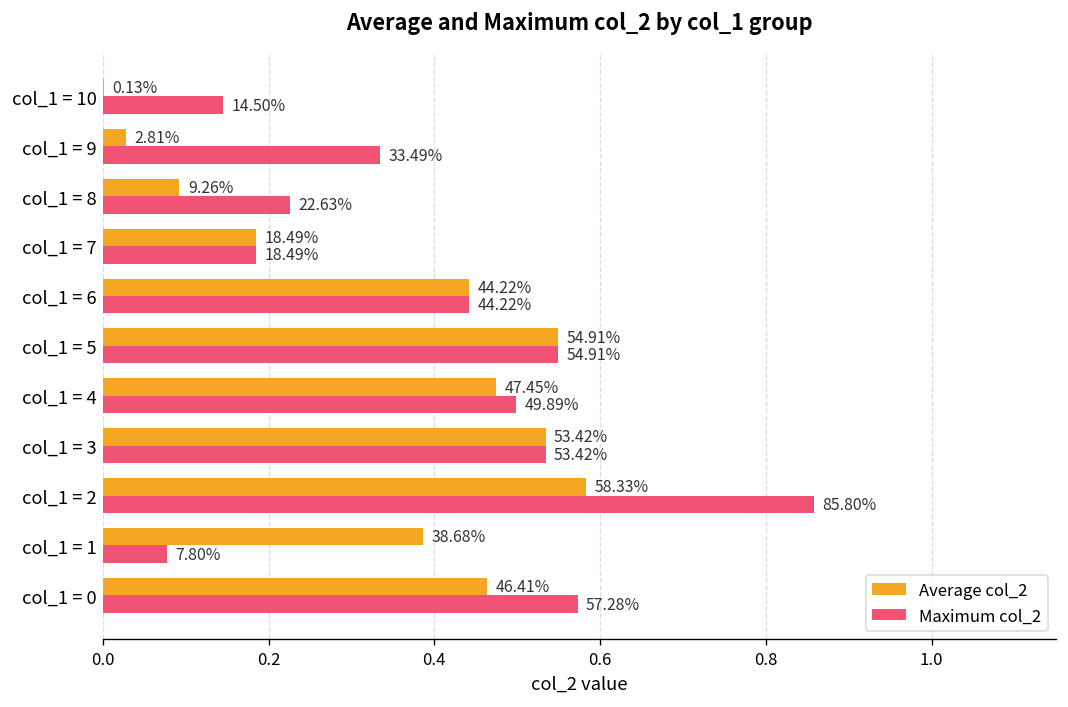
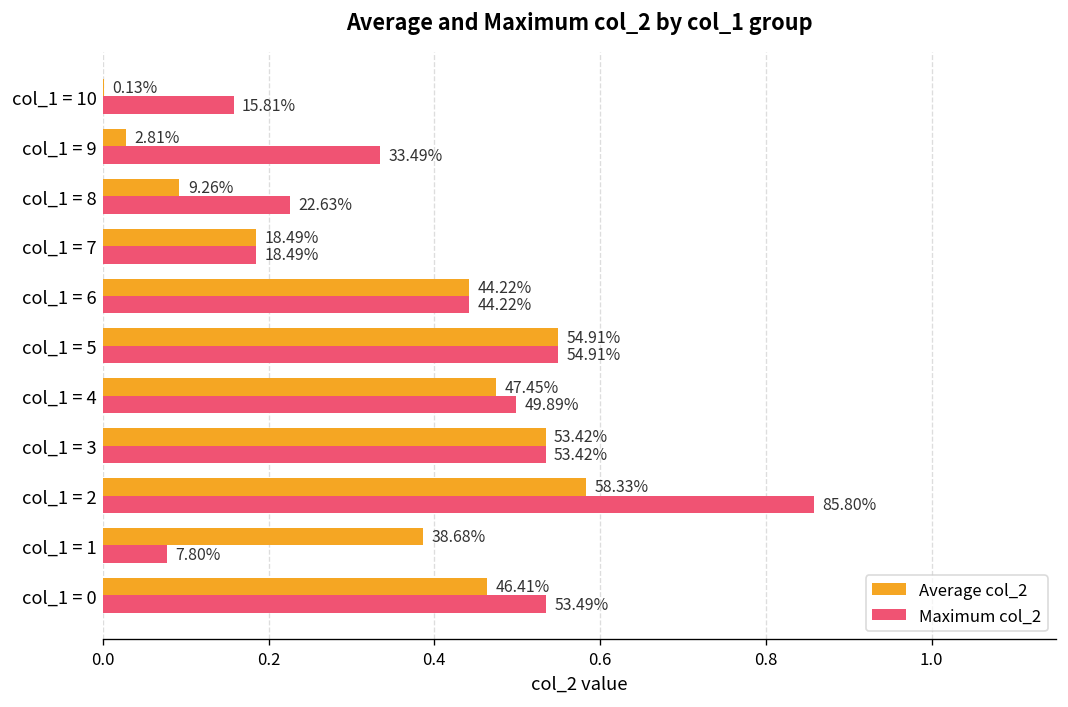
  {
    "Average col_2": {
      "col_1 = 10": "0.13%",
      "col_1 = 9": "2.81%",
      "col_1 = 8": "9.26%",
      "col_1 = 7": "18.49%",
      "col_1 = 6": "44.22%",
      "col_1 = 5": "54.91%",
      "col_1 = 4": "47.45%",
      "col_1 = 3": "53.42%",
      "col_1 = 2": "58.33%",
      "col_1 = 1": "38.68%",
      "col_1 = 0": "46.41%"
    },
    "Maximum col_2": {
-     "col_1 = 10": "14.50%",
+     "col_1 = 10": "15.81%",
      "col_1 = 9": "33.49%",
      "col_1 = 8": "22.63%",
      "col_1 = 7": "18.49%",
      "col_1 = 6": "44.22%",
      "col_1 = 5": "54.91%",
      "col_1 = 4": "49.89%",
      "col_1 = 3": "53.42%",
      "col_1 = 2": "85.80%",
      "col_1 = 1": "7.80%",
-     "col_1 = 0": "57.28%"
+     "col_1 = 0": "53.49%"
    }
  }
